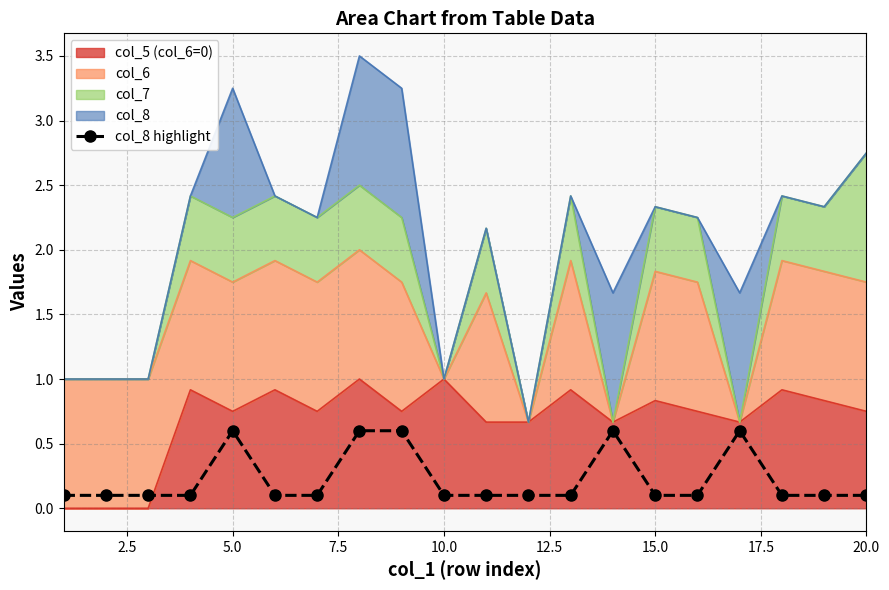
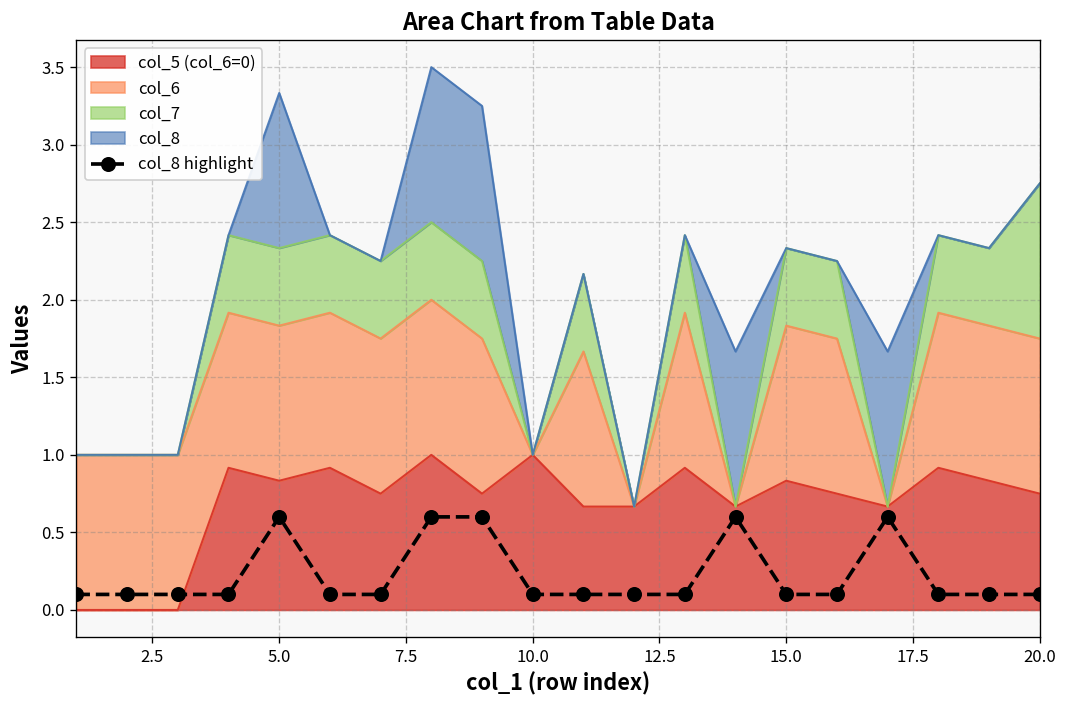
  {
    "col_5 (col_6=0)": {
-     "5.0": 0.75,
+     "5.0": 0.83,
      "15.0": 0.83,
      "20.0": 0.75
    },
    "col_6": {
      "5.0": 1.00,
      "15.0": 1.00,
      "20.0": 1.00
    },
    "col_7": {
      "5.0": 0.50
    },
    "col_8": {
      "5.0": 1.00
    },
    "col_8 highlight": {
      "5.0": 0.60,
      "10.0": 0.10,
      "15.0": 0.10,
      "20.0": 0.10
    }
  }
